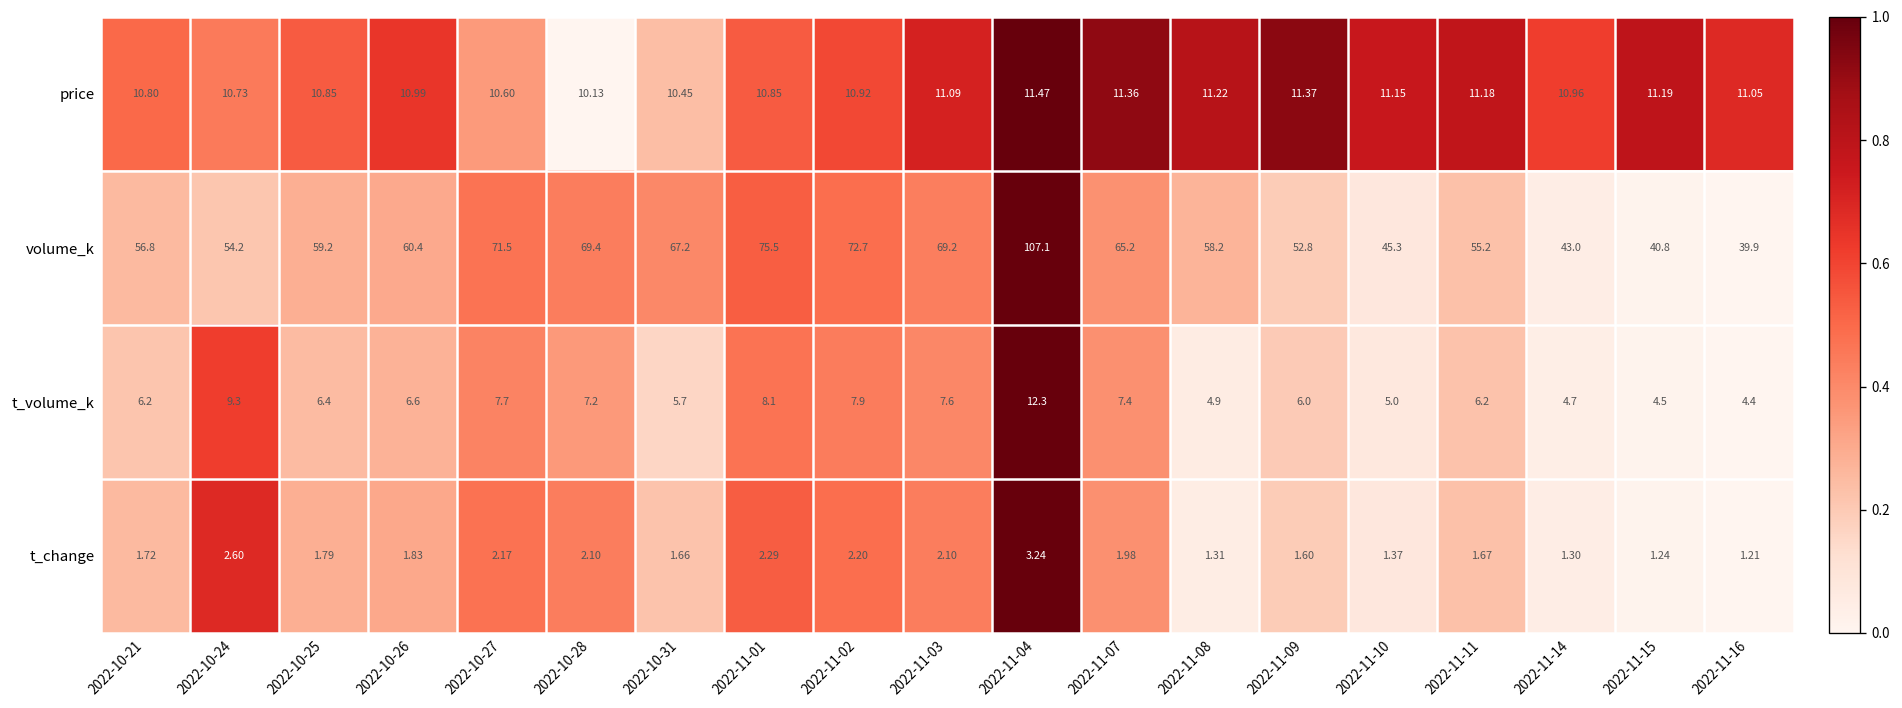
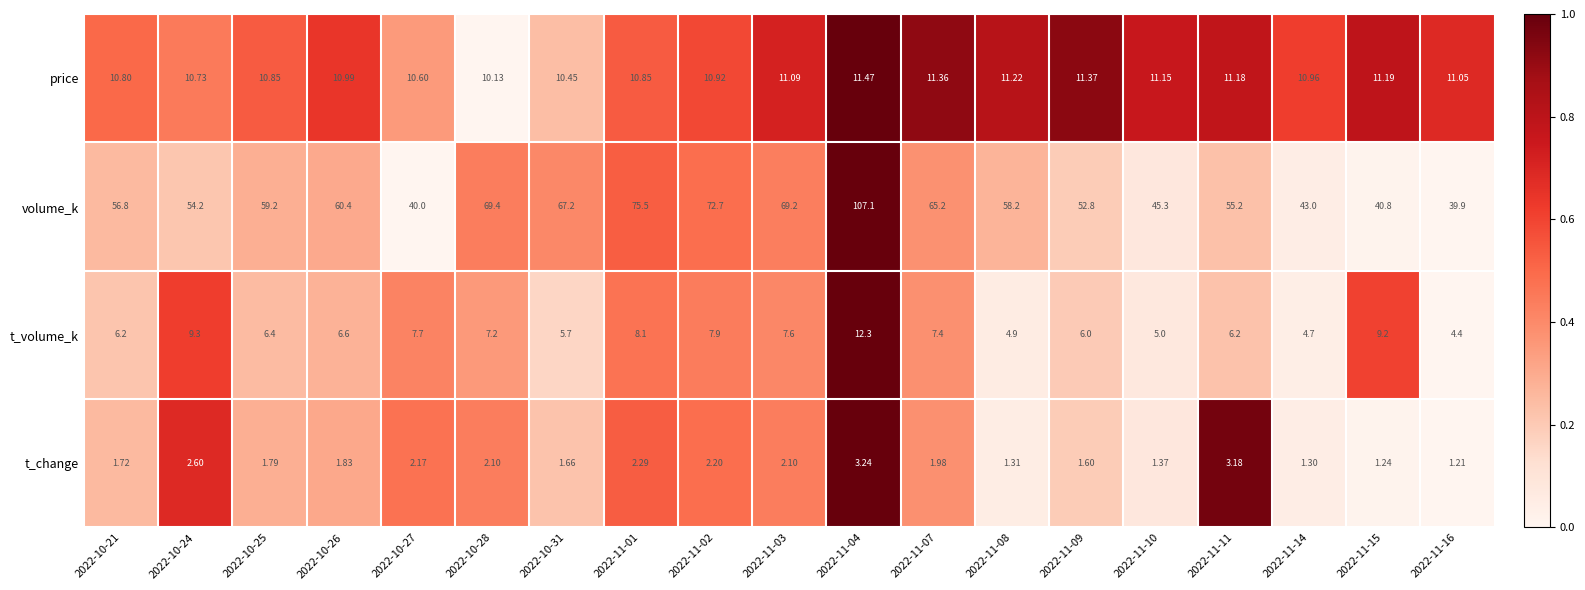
  {
    "price": {
      "2022-10-21": 10.80,
      "2022-10-24": 10.73,
      "2022-10-25": 10.85,
      "2022-10-26": 10.99,
      "2022-10-27": 10.60,
      "2022-10-28": 10.13,
      "2022-10-31": 10.45,
      "2022-11-01": 10.85,
      "2022-11-02": 10.92,
      "2022-11-03": 11.09,
      "2022-11-04": 11.47,
      "2022-11-07": 11.36,
      "2022-11-08": 11.22,
      "2022-11-09": 11.37,
      "2022-11-10": 11.15,
      "2022-11-11": 11.18,
      "2022-11-14": 10.96,
      "2022-11-15": 11.19,
      "2022-11-16": 11.05
    },
    "volume_k": {
      "2022-10-21": 56.8,
      "2022-10-24": 54.2,
      "2022-10-25": 59.2,
      "2022-10-26": 60.4,
-     "2022-10-27": 71.5,
+     "2022-10-27": 40.0,
      "2022-10-28": 69.4,
      "2022-10-31": 67.2,
      "2022-11-01": 75.5,
      "2022-11-02": 72.7,
      "2022-11-03": 69.2,
      "2022-11-04": 107.1,
      "2022-11-07": 65.2,
      "2022-11-08": 58.2,
      "2022-11-09": 52.8,
      "2022-11-10": 45.3,
      "2022-11-11": 55.2,
      "2022-11-14": 43.0,
      "2022-11-15": 40.8,
      "2022-11-16": 39.9
    },
    "t_volume_k": {
      "2022-10-21": 6.2,
      "2022-10-24": 9.3,
      "2022-10-25": 6.4,
      "2022-10-26": 6.6,
      "2022-10-27": 7.7,
      "2022-10-28": 7.2,
      "2022-10-31": 5.7,
      "2022-11-01": 8.1,
      "2022-11-02": 7.9,
      "2022-11-03": 7.6,
      "2022-11-04": 12.3,
      "2022-11-07": 7.4,
      "2022-11-08": 4.9,
      "2022-11-09": 6.0,
      "2022-11-10": 5.0,
      "2022-11-11": 6.2,
      "2022-11-14": 4.7,
-     "2022-11-15": 4.5,
+     "2022-11-15": 9.2,
      "2022-11-16": 4.4
    },
    "t_change": {
      "2022-10-21": 1.72,
      "2022-10-24": 2.60,
      "2022-10-25": 1.79,
      "2022-10-26": 1.83,
      "2022-10-27": 2.17,
      "2022-10-28": 2.10,
      "2022-10-31": 1.66,
      "2022-11-01": 2.29,
      "2022-11-02": 2.20,
      "2022-11-03": 2.10,
      "2022-11-04": 3.24,
      "2022-11-07": 1.98,
      "2022-11-08": 1.31,
      "2022-11-09": 1.60,
      "2022-11-10": 1.37,
-     "2022-11-11": 1.67,
+     "2022-11-11": 3.18,
      "2022-11-14": 1.30,
      "2022-11-15": 1.24,
      "2022-11-16": 1.21
    }
  }
